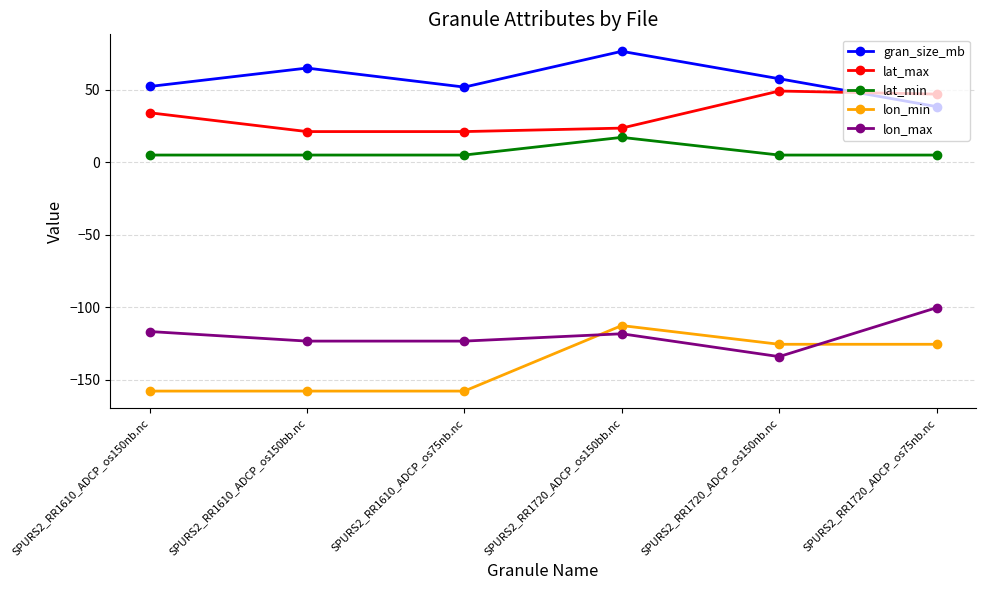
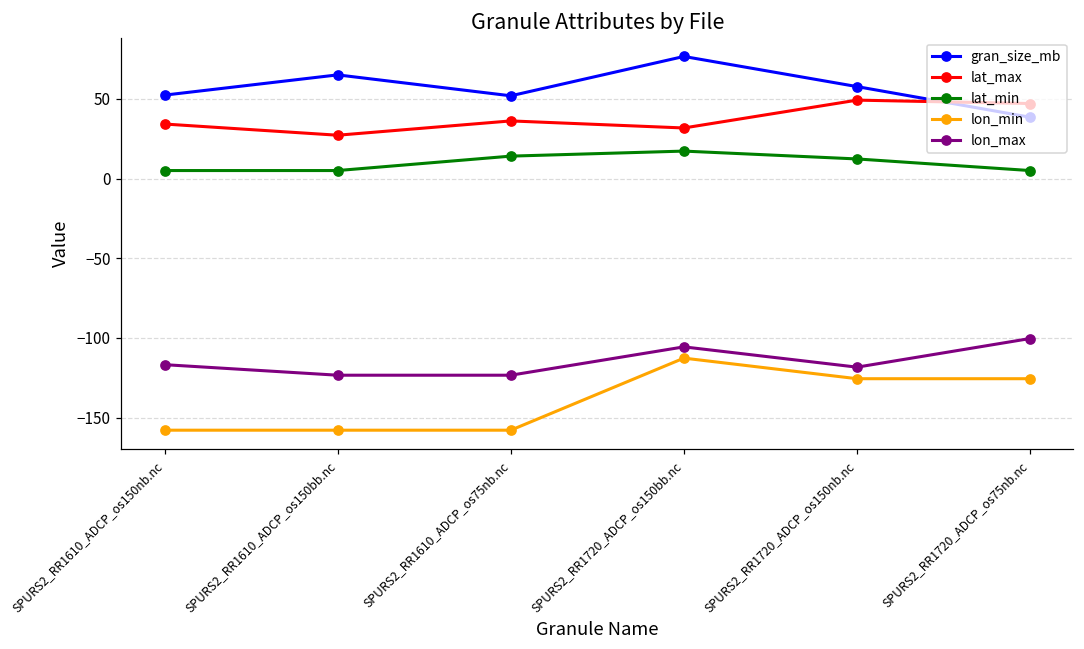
  {
    "gran_size_mb": {
      "SPURS2_RR1610_ADCP_os150nb.nc": 52,
      "SPURS2_RR1610_ADCP_os150bb.nc": 65,
      "SPURS2_RR1610_ADCP_os75nb.nc": 52,
      "SPURS2_RR1720_ADCP_os150bb.nc": 77,
      "SPURS2_RR1720_ADCP_os150nb.nc": 58
    },
    "lat_max": {
      "SPURS2_RR1610_ADCP_os150nb.nc": 34,
-     "SPURS2_RR1610_ADCP_os150bb.nc": 21,
-     "SPURS2_RR1610_ADCP_os75nb.nc": 21,
-     "SPURS2_RR1720_ADCP_os150bb.nc": 24,
+     "SPURS2_RR1610_ADCP_os150bb.nc": 27,
+     "SPURS2_RR1610_ADCP_os75nb.nc": 36,
+     "SPURS2_RR1720_ADCP_os150bb.nc": 32,
      "SPURS2_RR1720_ADCP_os150nb.nc": 49
    },
    "lat_min": {
      "SPURS2_RR1610_ADCP_os150nb.nc": 5,
      "SPURS2_RR1610_ADCP_os150bb.nc": 5,
-     "SPURS2_RR1610_ADCP_os75nb.nc": 5,
+     "SPURS2_RR1610_ADCP_os75nb.nc": 14,
      "SPURS2_RR1720_ADCP_os150bb.nc": 17,
-     "SPURS2_RR1720_ADCP_os150nb.nc": 5,
+     "SPURS2_RR1720_ADCP_os150nb.nc": 12,
      "SPURS2_RR1720_ADCP_os75nb.nc": 5
    },
    "lon_min": {
      "SPURS2_RR1610_ADCP_os150nb.nc": -158,
      "SPURS2_RR1610_ADCP_os150bb.nc": -158,
      "SPURS2_RR1610_ADCP_os75nb.nc": -158,
      "SPURS2_RR1720_ADCP_os150bb.nc": -113,
      "SPURS2_RR1720_ADCP_os150nb.nc": -126,
      "SPURS2_RR1720_ADCP_os75nb.nc": -126
    },
    "lon_max": {
      "SPURS2_RR1610_ADCP_os150nb.nc": -117,
      "SPURS2_RR1610_ADCP_os150bb.nc": -123,
      "SPURS2_RR1610_ADCP_os75nb.nc": -123,
-     "SPURS2_RR1720_ADCP_os150bb.nc": -118,
-     "SPURS2_RR1720_ADCP_os150nb.nc": -134,
+     "SPURS2_RR1720_ADCP_os150bb.nc": -106,
+     "SPURS2_RR1720_ADCP_os150nb.nc": -118,
      "SPURS2_RR1720_ADCP_os75nb.nc": -100
    }
  }
